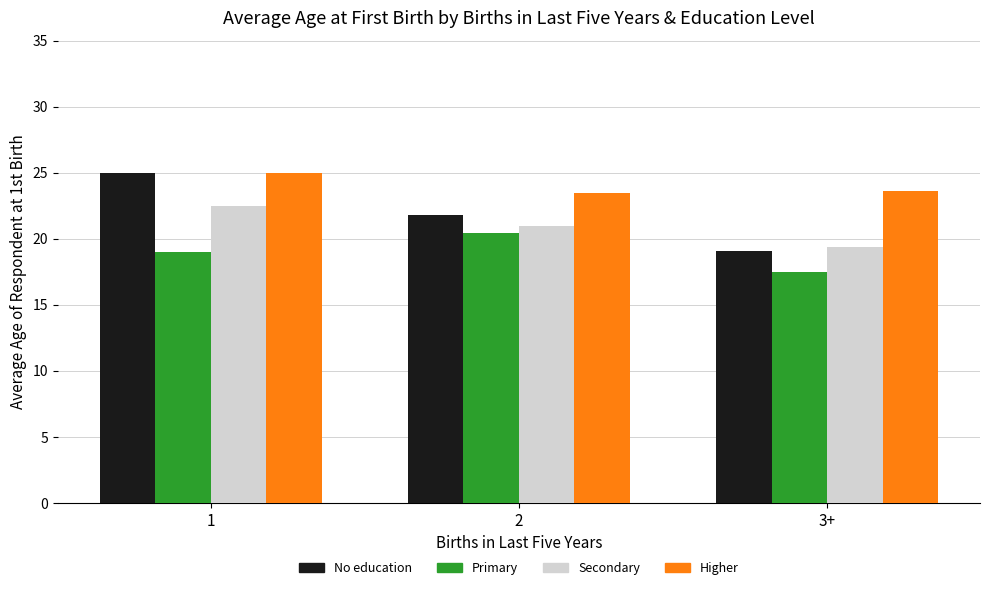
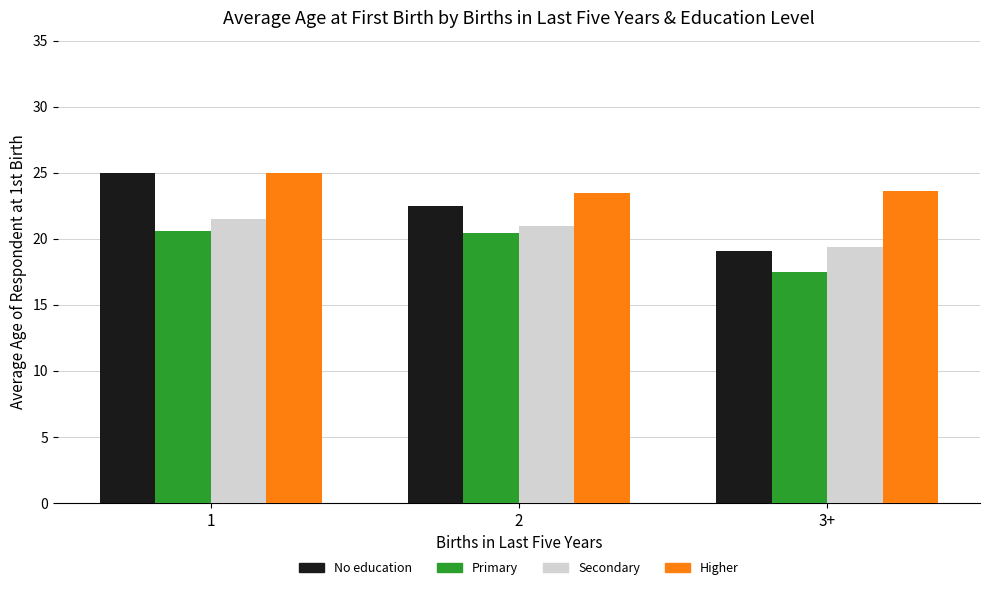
  {
    "No education": {
      "1": 25.0,
-     "2": 21.8,
+     "2": 22.5,
      "3+": 19.1
    },
    "Primary": {
-     "1": 19.0,
+     "1": 20.6,
      "2": 20.4,
      "3+": 17.5
    },
    "Secondary": {
-     "1": 22.5,
+     "1": 21.5,
      "2": 21.0,
      "3+": 19.4
    },
    "Higher": {
      "1": 25.0,
      "2": 23.5,
      "3+": 23.6
    }
  }
